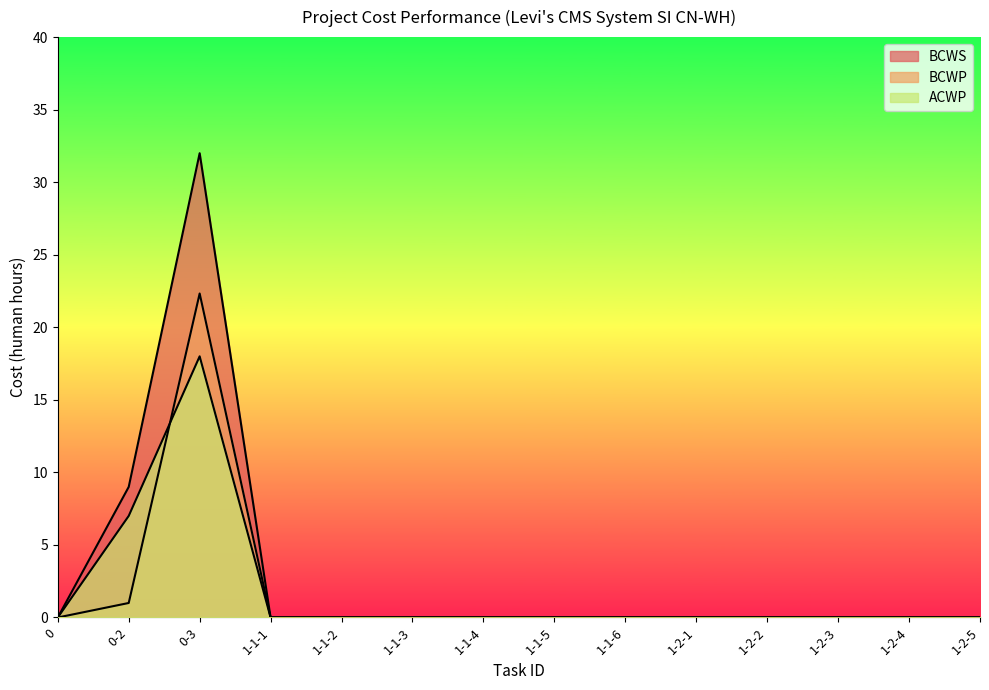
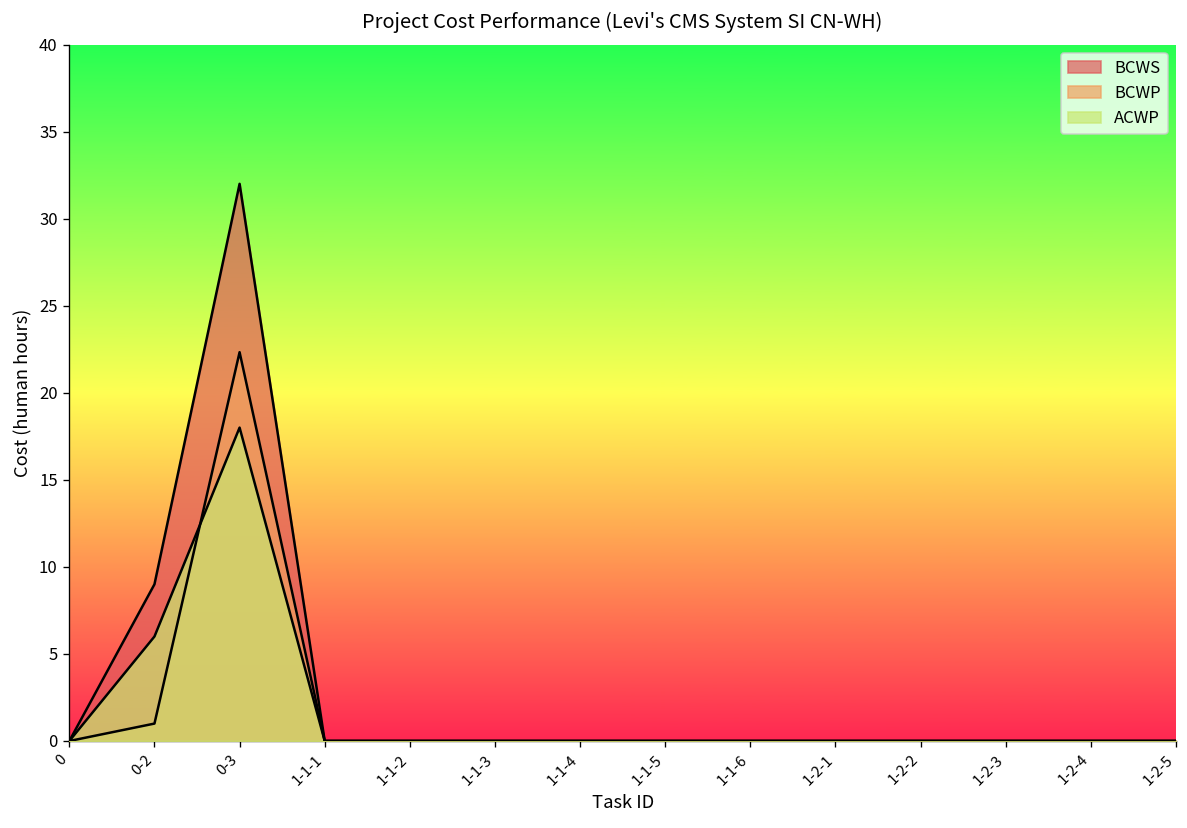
  {
    "BCWS": {
      "0-2": 9,
      "0-3": 32
    },
    "BCWP": {
      "0-2": 1,
      "0-3": 22.3
    },
    "ACWP": {
-     "0-2": 7,
+     "0-2": 6,
      "0-3": 18
    }
  }
